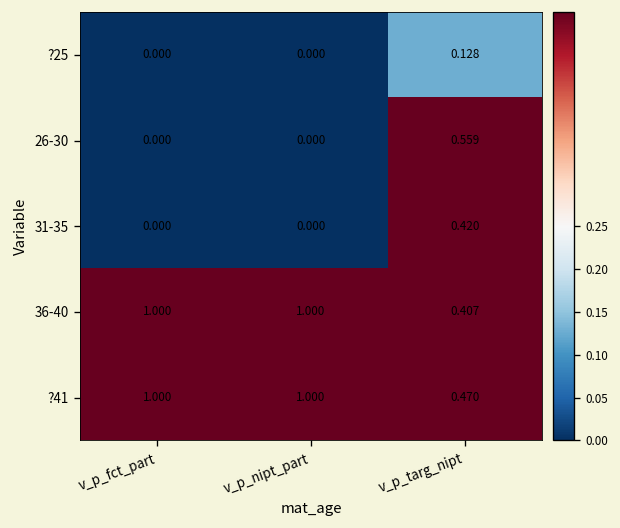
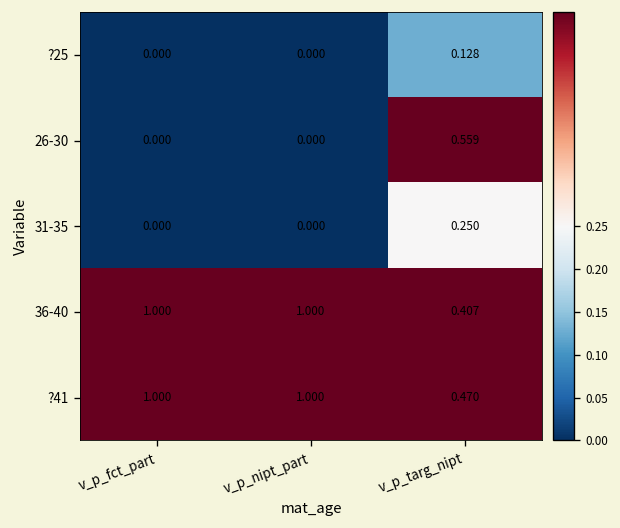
  {
    "?25": {
      "v_p_fct_part": 0.000,
      "v_p_nipt_part": 0.000,
      "v_p_targ_nipt": 0.128
    },
    "26-30": {
      "v_p_fct_part": 0.000,
      "v_p_nipt_part": 0.000,
      "v_p_targ_nipt": 0.559
    },
    "31-35": {
      "v_p_fct_part": 0.000,
      "v_p_nipt_part": 0.000,
-     "v_p_targ_nipt": 0.420
+     "v_p_targ_nipt": 0.250
    },
    "36-40": {
      "v_p_fct_part": 1.000,
      "v_p_nipt_part": 1.000,
      "v_p_targ_nipt": 0.407
    },
    "?41": {
      "v_p_fct_part": 1.000,
      "v_p_nipt_part": 1.000,
      "v_p_targ_nipt": 0.470
    }
  }
